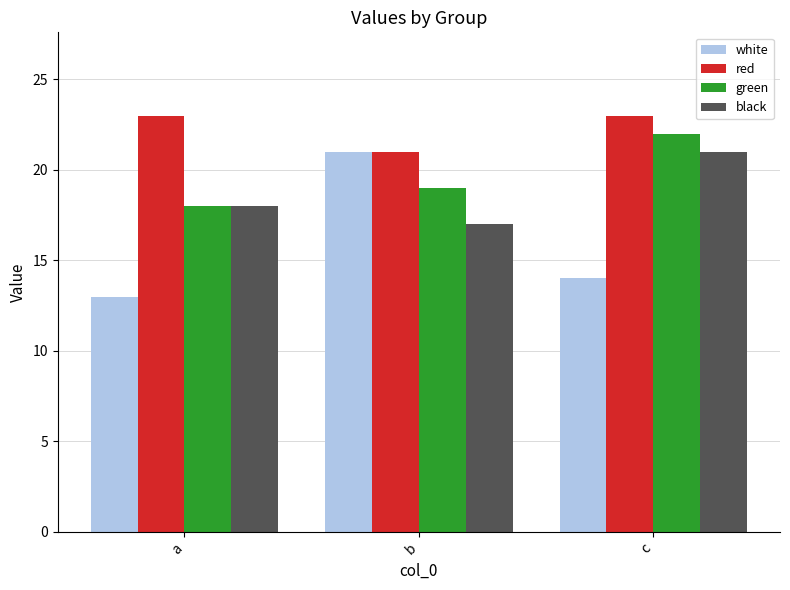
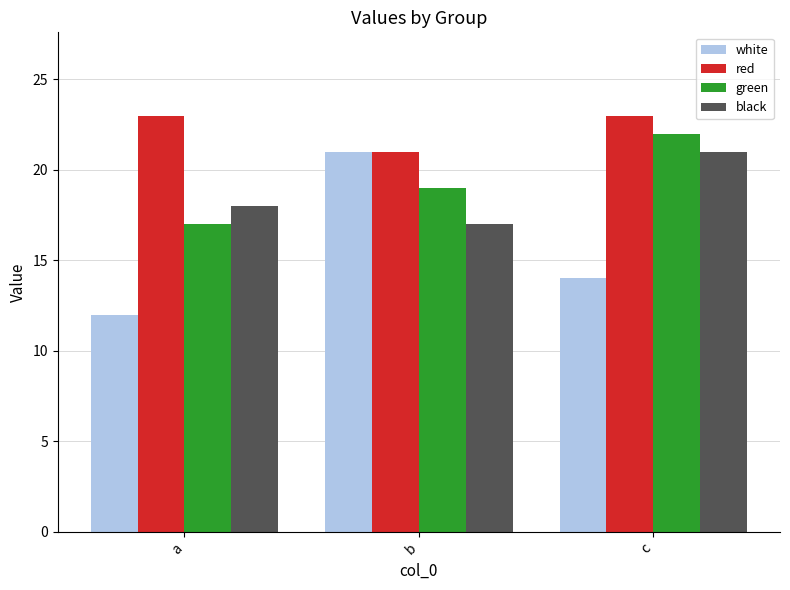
  {
    "white": {
-     "a": 13,
+     "a": 12,
      "b": 21,
      "c": 14
    },
    "red": {
      "a": 23,
      "b": 21,
      "c": 23
    },
    "green": {
-     "a": 18,
+     "a": 17,
      "b": 19,
      "c": 22
    },
    "black": {
      "a": 18,
      "b": 17,
      "c": 21
    }
  }
